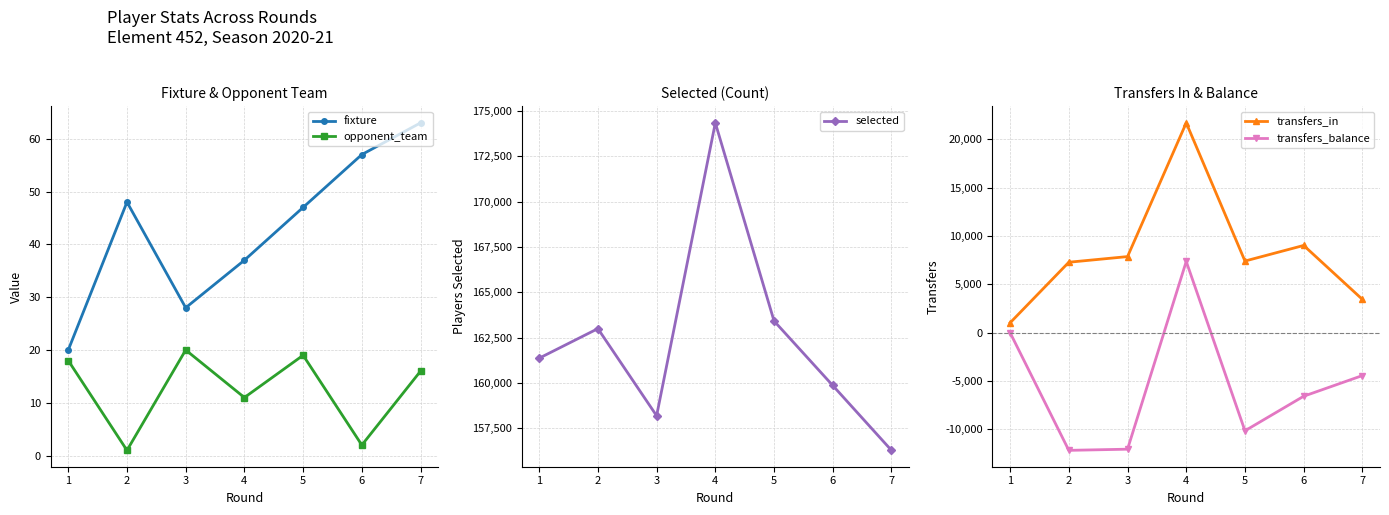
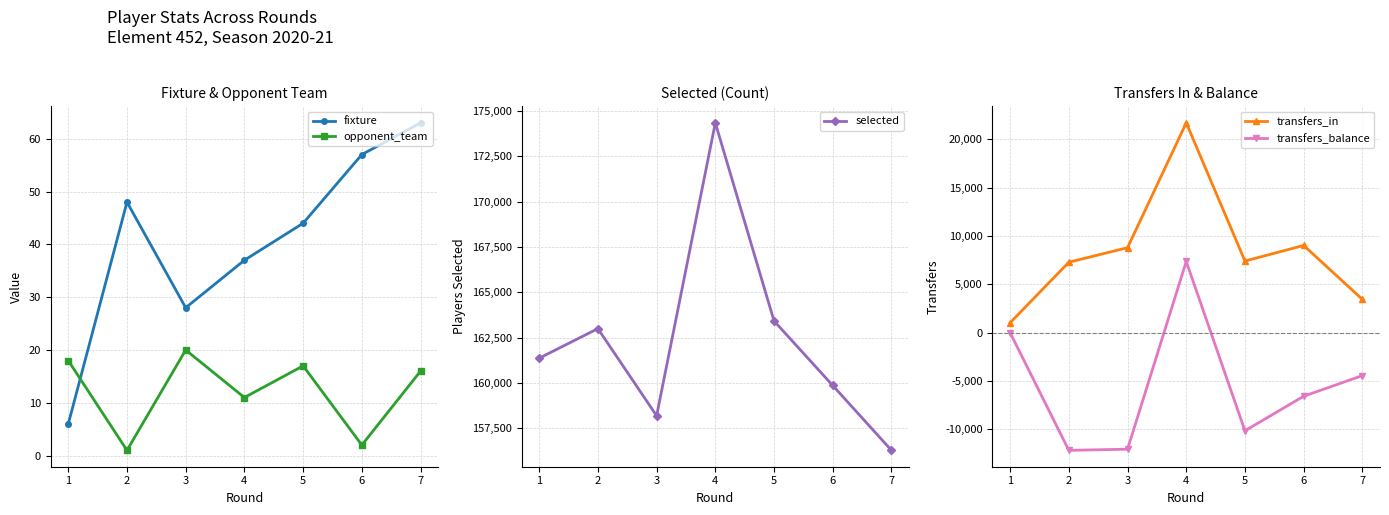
  {
    "Fixture & Opponent Team": {
      "fixture": {
-       "1": "20",
+       "1": "6",
        "2": "48",
        "3": "28",
        "4": "37",
-       "5": "47",
+       "5": "44",
        "6": "57"
      },
      "opponent_team": {
        "1": "18",
        "2": "1",
        "3": "20",
        "4": "11",
-       "5": "19",
+       "5": "17",
        "6": "2",
        "7": "16"
      }
    },
    "Selected (Count)": {
      "1": "161,400",
      "2": "163,000",
      "3": "158,200",
      "4": "174,300",
      "5": "163,400",
      "6": "159,900",
      "7": "156,300"
    },
    "Transfers In & Balance": {
      "transfers_in": {
        "1": "1,000",
        "2": "7,000",
-       "3": "8,000",
+       "3": "9,000",
        "4": "22,000",
        "5": "7,000",
        "6": "9,000",
        "7": "3,000"
      },
      "transfers_balance": {
        "1": "0",
        "2": "-12,000",
        "3": "-12,000",
        "4": "7,000",
        "5": "-10,000",
        "6": "-7,000",
        "7": "-4,000"
      }
    }
  }
